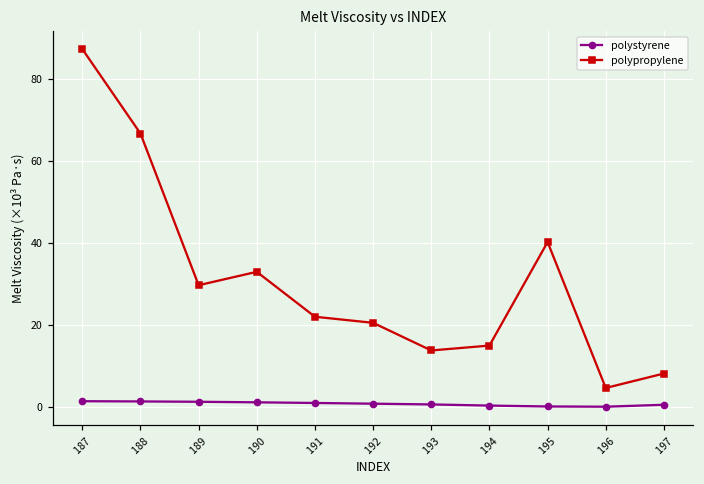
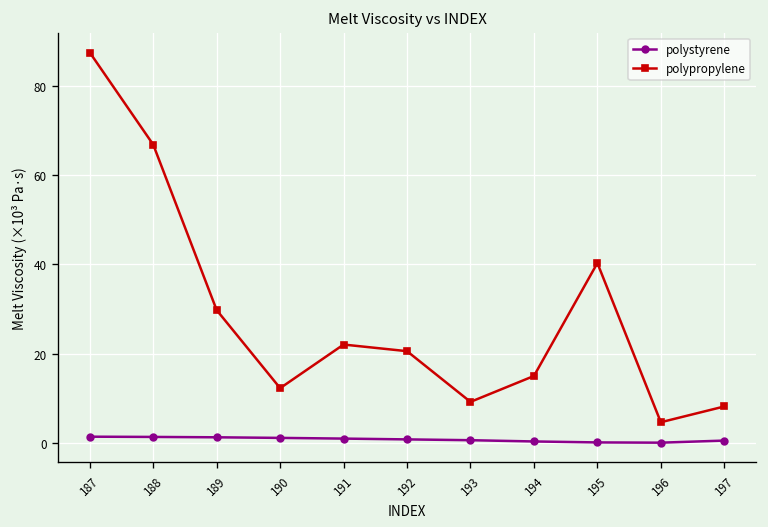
  {
    "polystyrene": {
      "187": 1,
      "188": 1,
      "189": 1,
      "190": 1,
      "191": 1,
      "192": 1,
      "193": 1,
      "194": 0,
      "195": 0,
      "196": 0,
      "197": 1
    },
    "polypropylene": {
      "187": 87,
      "188": 67,
      "189": 30,
-     "190": 33,
+     "190": 12,
      "191": 22,
      "192": 21,
-     "193": 14,
+     "193": 9,
      "194": 15,
      "195": 40,
      "196": 5,
      "197": 8
    }
  }
